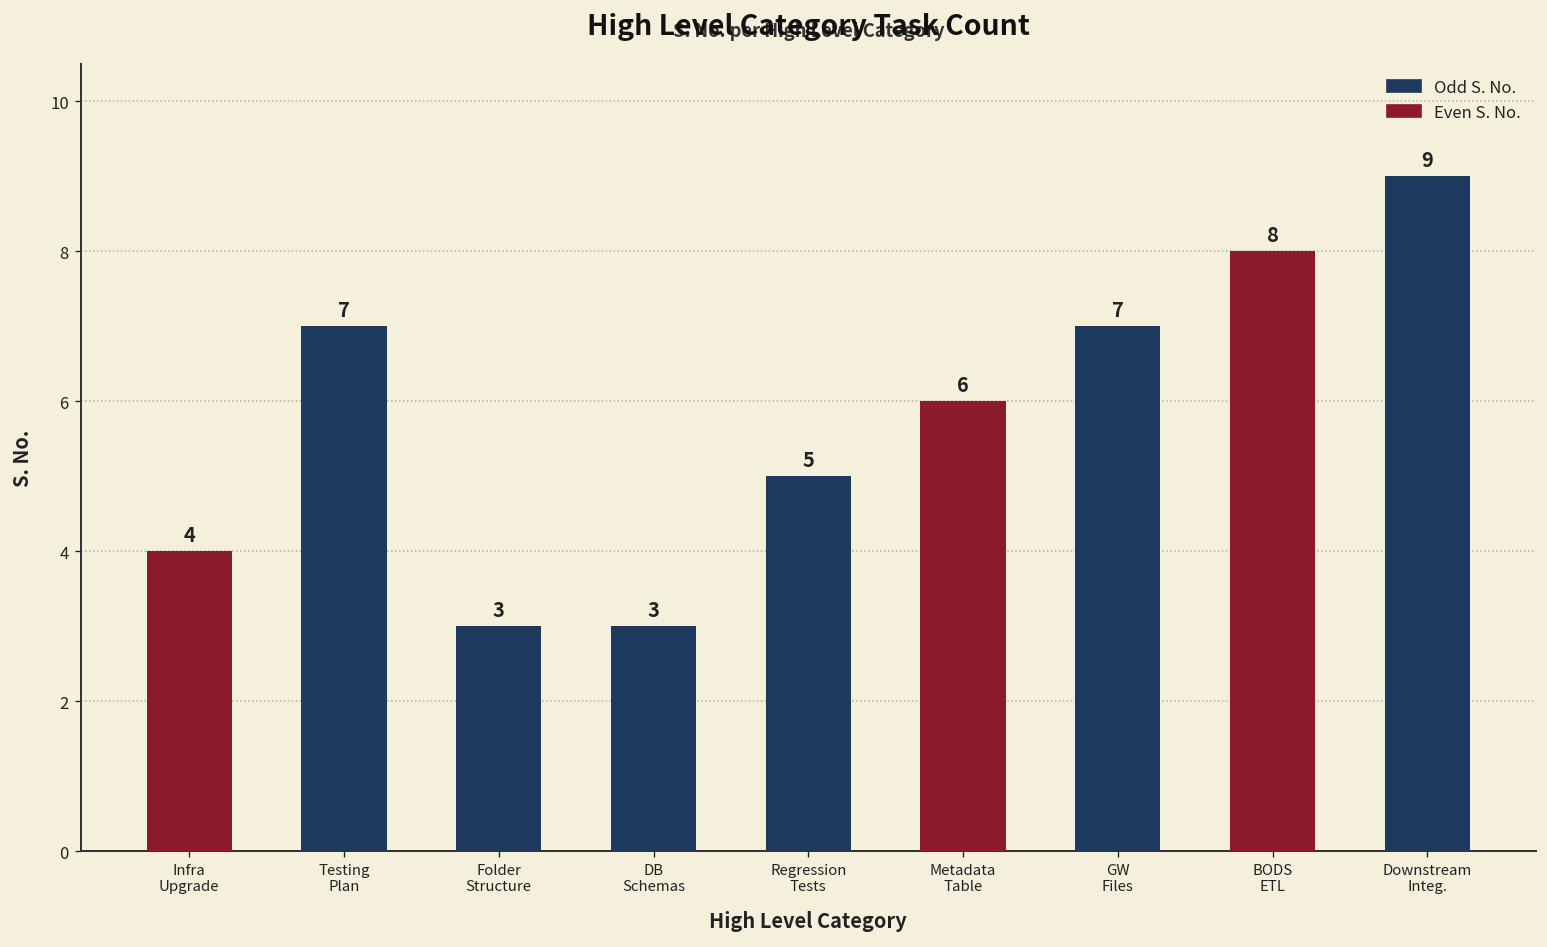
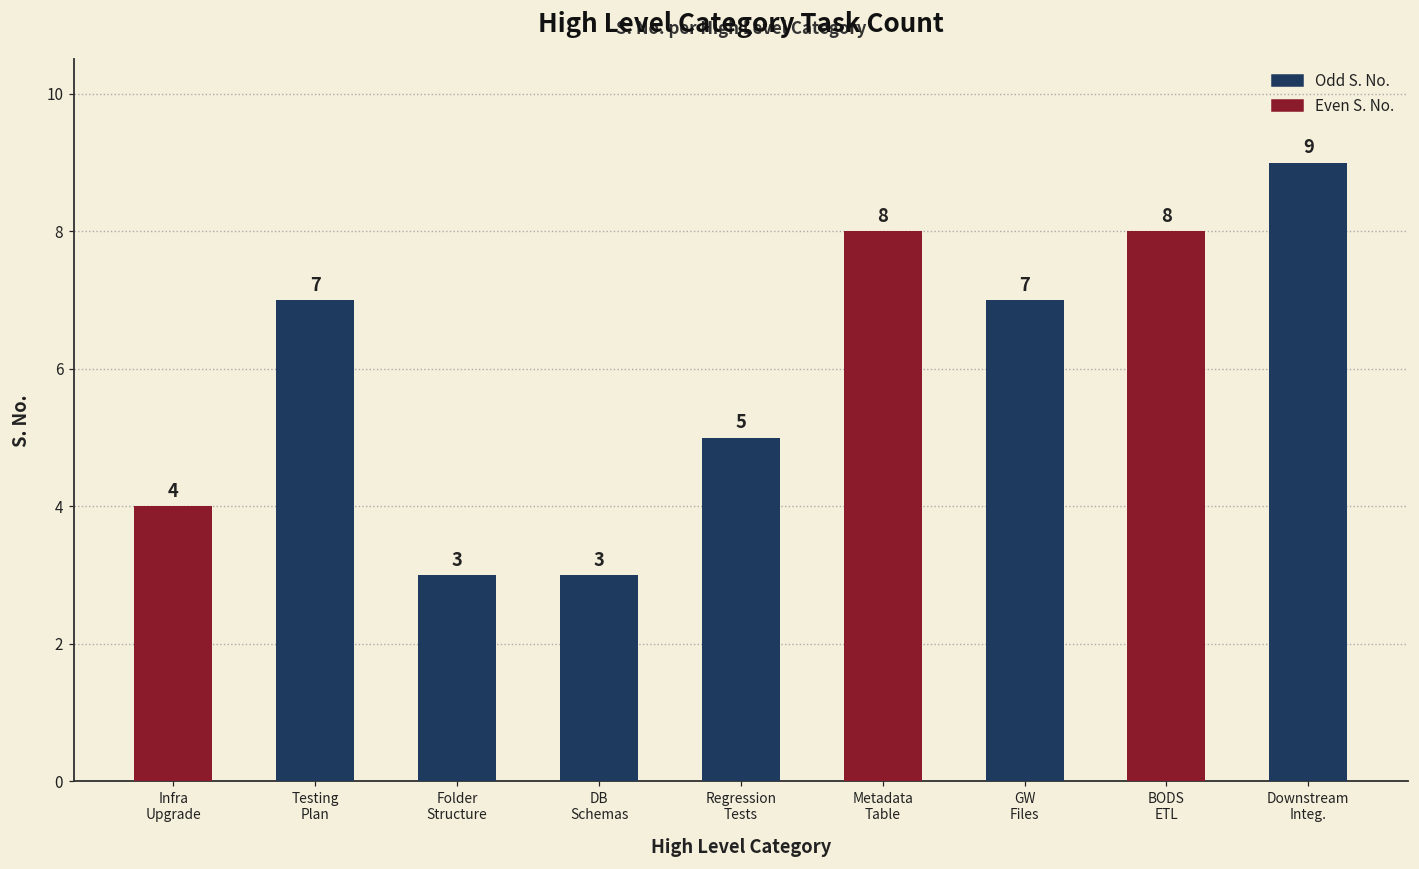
  {
    "Infra Upgrade": 4,
    "Testing Plan": 7,
    "Folder Structure": 3,
    "DB Schemas": 3,
    "Regression Tests": 5,
-   "Metadata Table": 6,
+   "Metadata Table": 8,
    "GW Files": 7,
    "BODS ETL": 8,
    "Downstream Integ.": 9
  }
